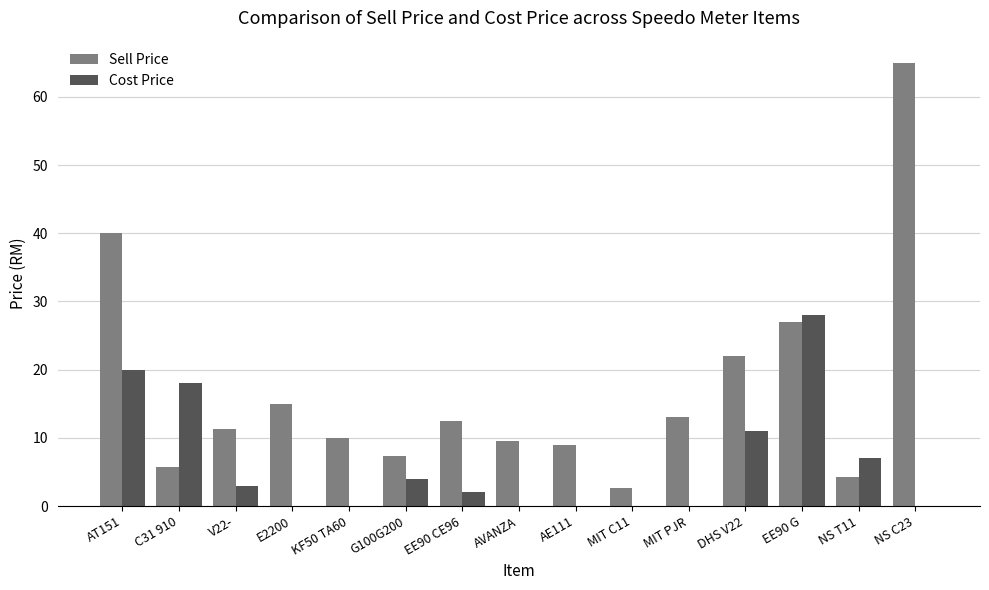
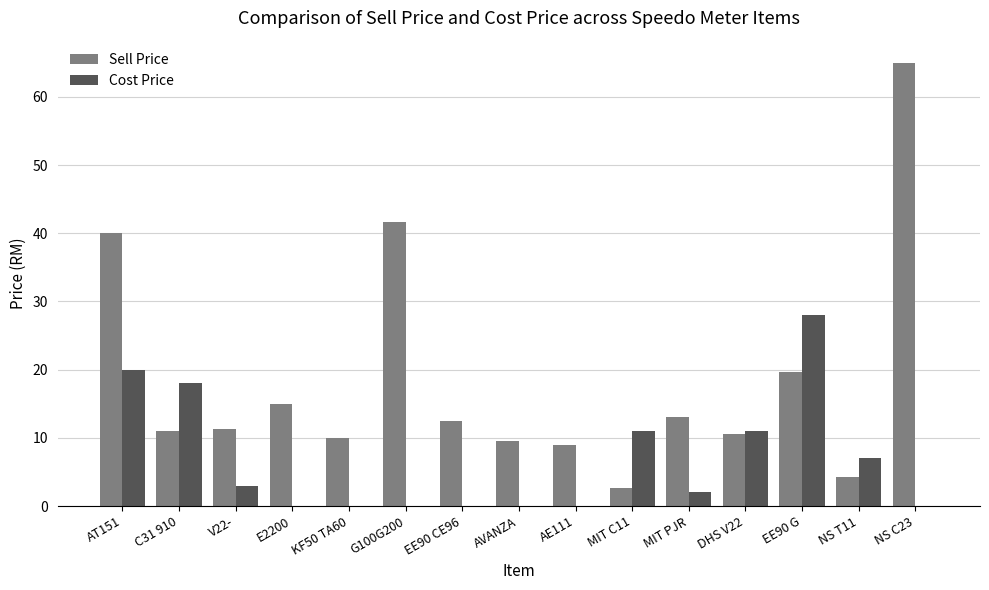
  {
    "Sell Price": {
      "AT151": 40,
-     "C31 910": 6,
+     "C31 910": 11,
      "V22-": 11,
      "E2200": 15,
      "KF50 TA60": 10,
-     "G100G200": 7,
+     "G100G200": 42,
      "EE90 CE96": 13,
      "AVANZA": 10,
      "AE111": 9,
      "MIT C11": 3,
      "MIT PJR": 13,
-     "DHS V22": 22,
-     "EE90 G": 27,
+     "DHS V22": 11,
+     "EE90 G": 20,
      "NS T11": 4,
      "NS C23": 65
    },
    "Cost Price": {
      "AT151": 20,
      "C31 910": 18,
      "V22-": 3,
      "E2200": 0,
      "KF50 TA60": 0,
-     "G100G200": 4,
-     "EE90 CE96": 2,
+     "G100G200": 0,
+     "EE90 CE96": 0,
      "AVANZA": 0,
      "AE111": 0,
-     "MIT C11": 0,
-     "MIT PJR": 0,
+     "MIT C11": 11,
+     "MIT PJR": 2,
      "DHS V22": 11,
      "EE90 G": 28,
      "NS T11": 7,
      "NS C23": 0
    }
  }
